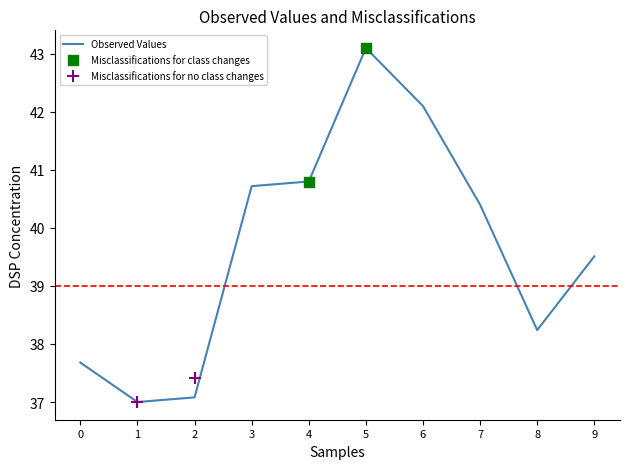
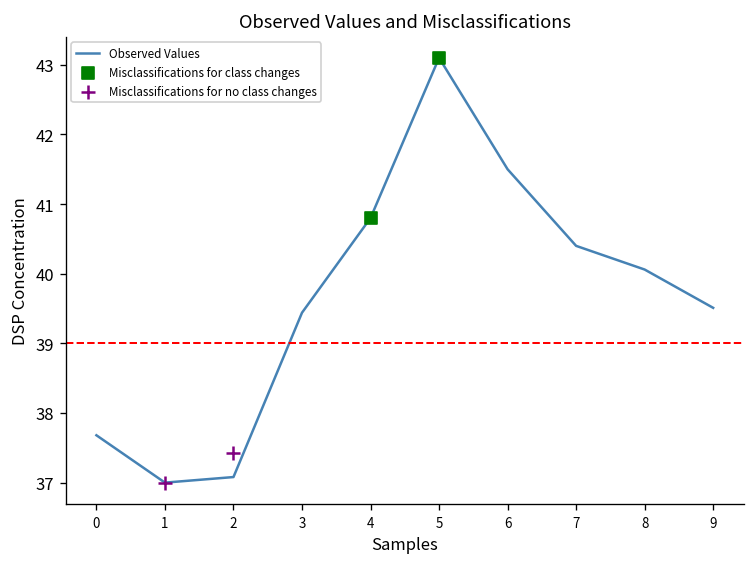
  {
    "Observed Values": {
      "0": 37.7,
      "2": 37.1,
-     "3": 40.7,
-     "6": 42.1,
+     "3": 39.4,
+     "6": 41.5,
      "7": 40.4,
-     "8": 38.2,
+     "8": 40.1,
      "9": 39.5
    }
  }
